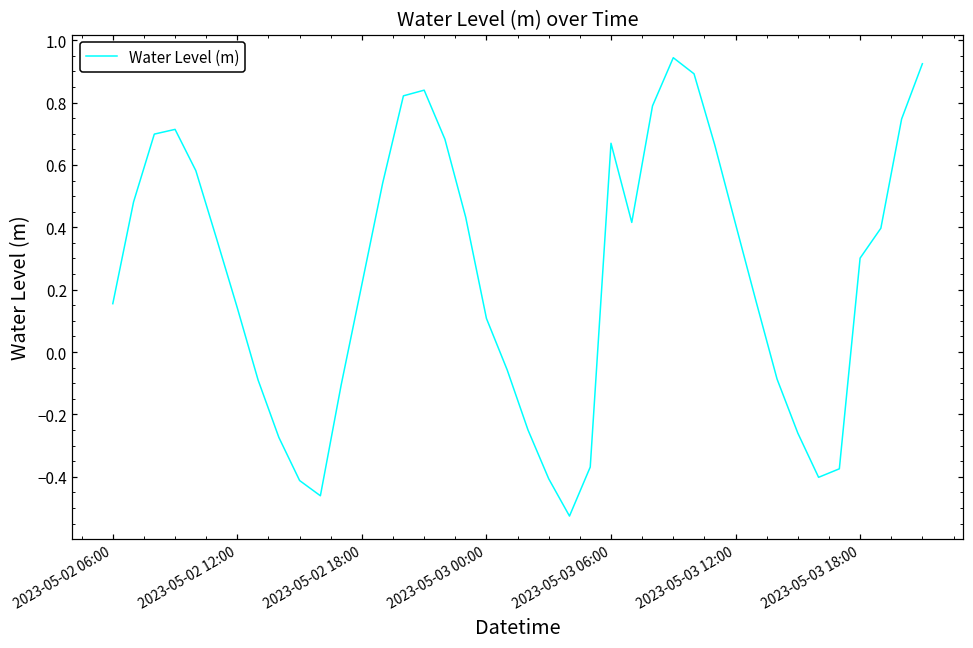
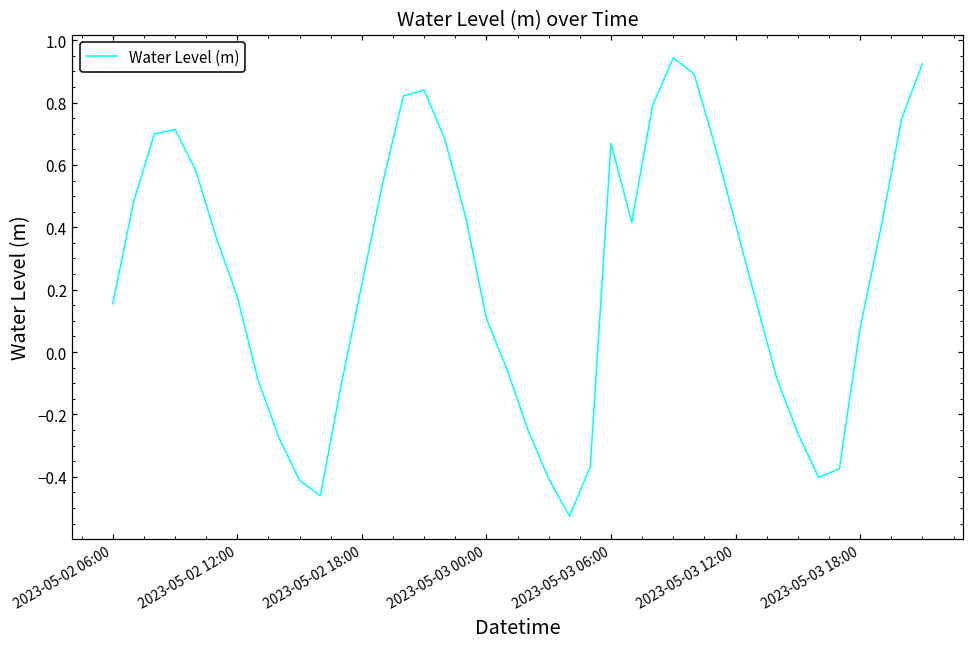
  {
    "2023-05-02 06:00": 0.16,
-   "2023-05-02 12:00": 0.14,
+   "2023-05-02 12:00": 0.18,
    "2023-05-02 18:00": 0.22,
    "2023-05-03 00:00": 0.11,
    "2023-05-03 06:00": 0.67,
    "2023-05-03 12:00": 0.41,
-   "2023-05-03 18:00": 0.30
+   "2023-05-03 18:00": 0.08
  }
